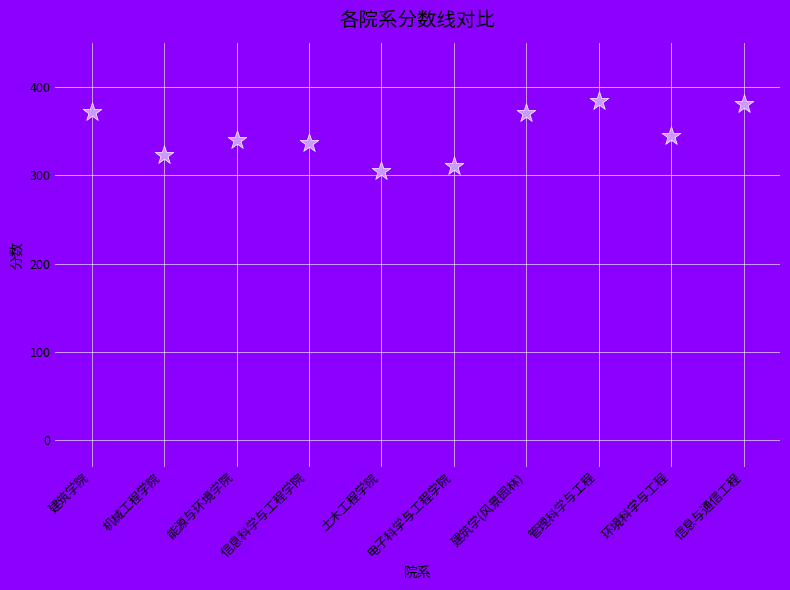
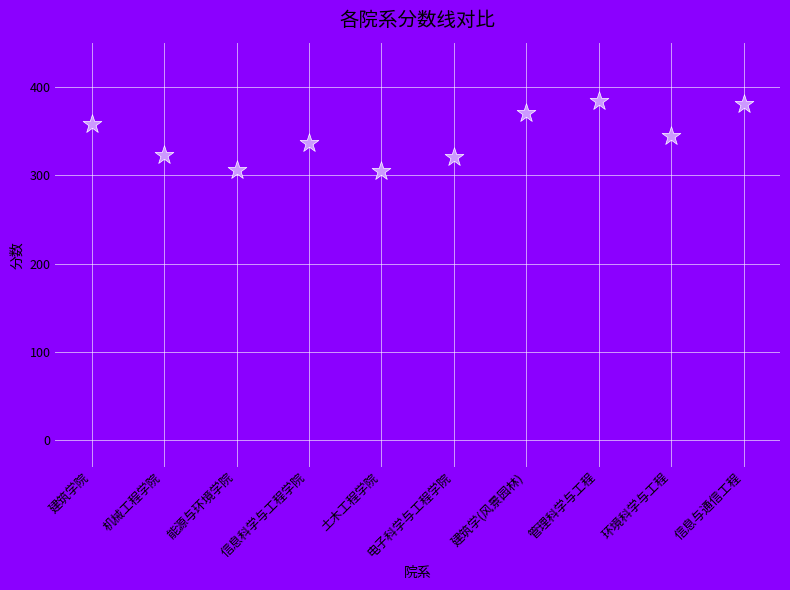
  {
-   "建筑学院": 370,
-   "能源与环境学院": 340,
-   "电子科学与工程学院": 310
+   "建筑学院": 360,
+   "能源与环境学院": 310,
+   "电子科学与工程学院": 320
  }
